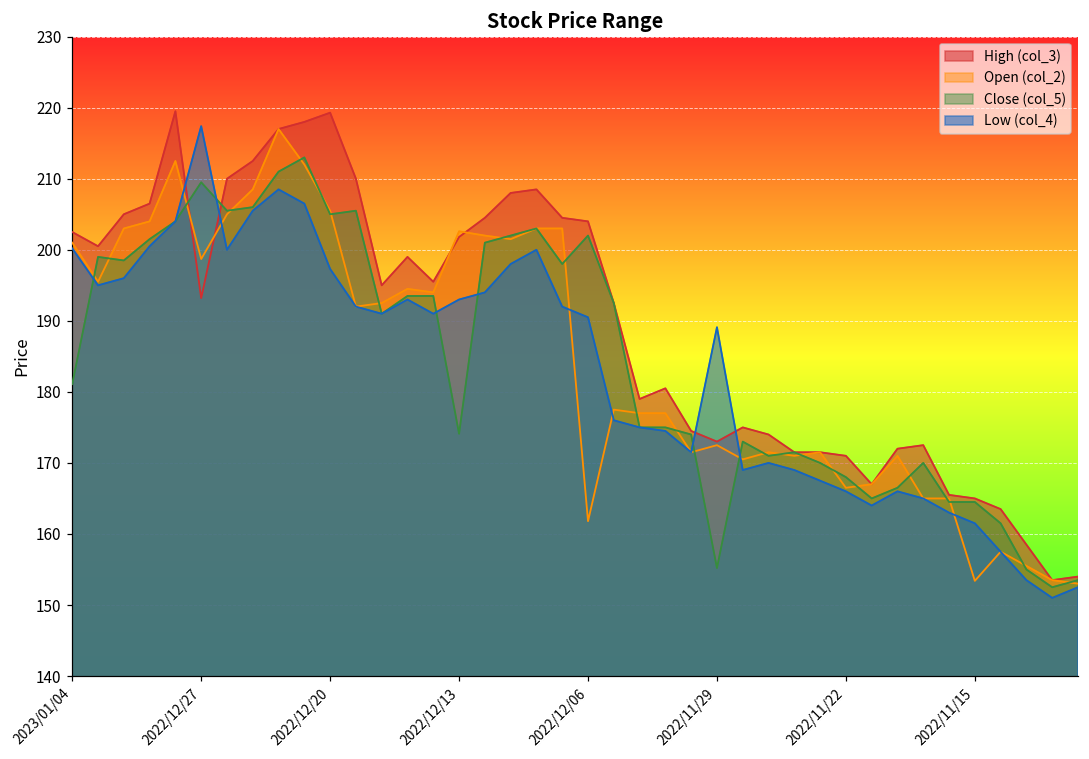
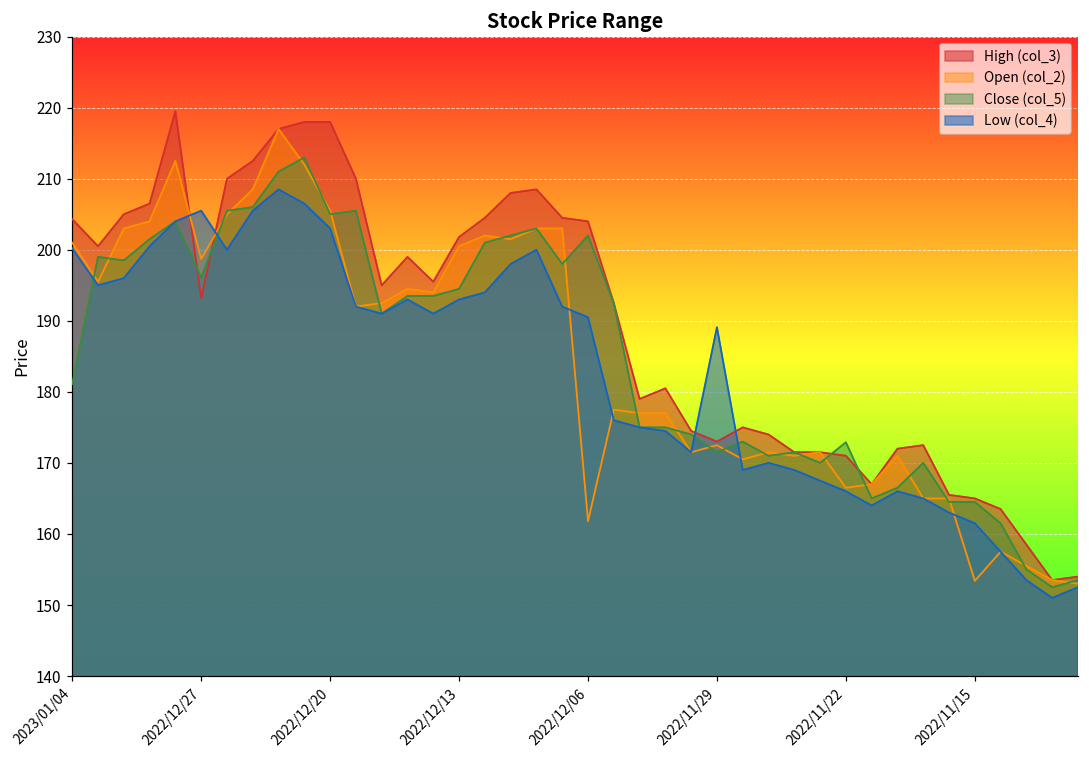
  {
    "High (col_3)": {
-     "2023/01/04": 203,
+     "2023/01/04": 204,
      "2022/12/27": 193,
-     "2022/12/20": 219,
+     "2022/12/20": 218,
      "2022/12/13": 202,
      "2022/12/06": 204,
      "2022/11/29": 173,
      "2022/11/22": 171,
      "2022/11/15": 165
    },
    "Open (col_2)": {
      "2023/01/04": 201,
      "2022/12/27": 199,
      "2022/12/20": 206,
-     "2022/12/13": 203,
+     "2022/12/13": 201,
      "2022/12/06": 162,
      "2022/11/29": 173,
      "2022/11/22": 167,
      "2022/11/15": 153
    },
    "Close (col_5)": {
      "2023/01/04": 181,
-     "2022/12/27": 210,
+     "2022/12/27": 196,
      "2022/12/20": 205,
-     "2022/12/13": 174,
+     "2022/12/13": 195,
      "2022/12/06": 202,
-     "2022/11/29": 155,
-     "2022/11/22": 168,
+     "2022/11/29": 172,
+     "2022/11/22": 173,
      "2022/11/15": 165
    },
    "Low (col_4)": {
      "2023/01/04": 200,
-     "2022/12/27": 217,
-     "2022/12/20": 197,
+     "2022/12/27": 206,
+     "2022/12/20": 203,
      "2022/12/13": 193,
      "2022/12/06": 191,
      "2022/11/29": 189,
      "2022/11/22": 166,
      "2022/11/15": 162
    }
  }
